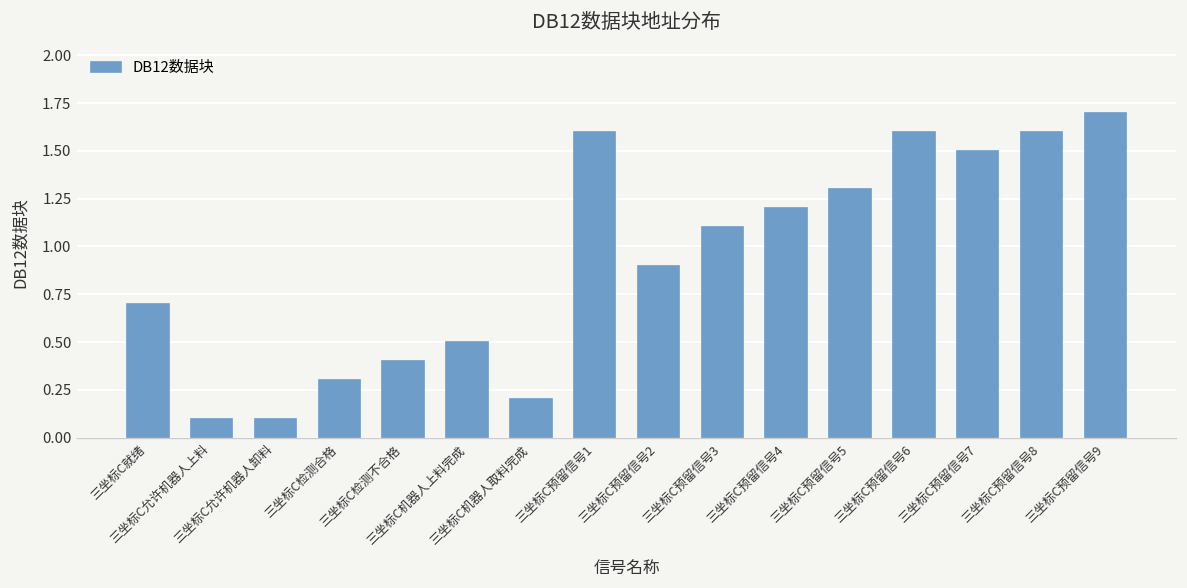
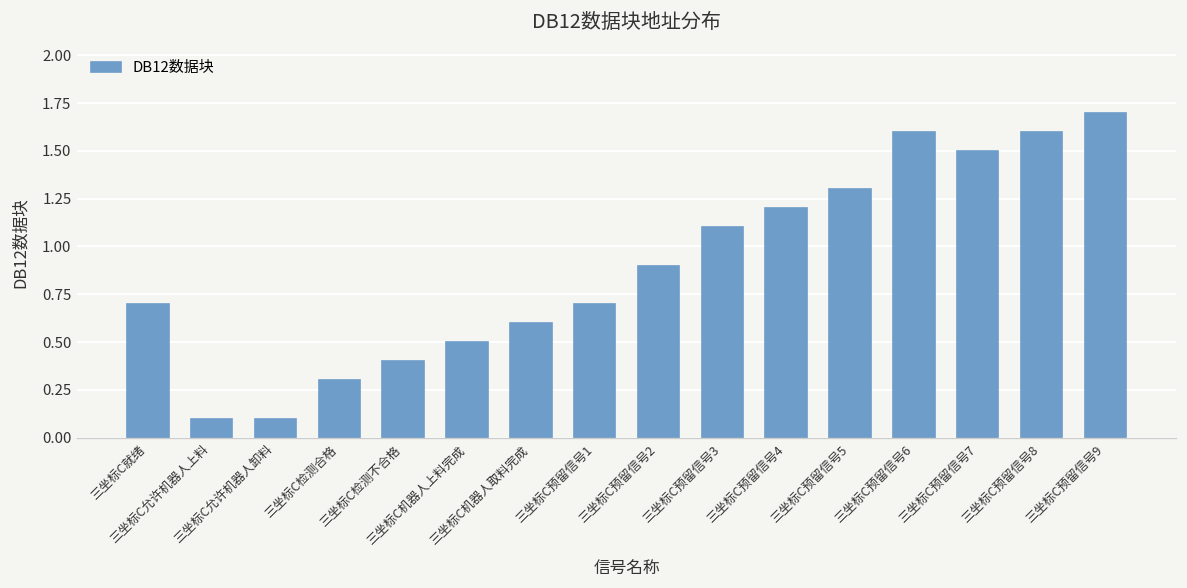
  {
    "三坐标C就绪": 0.7,
    "三坐标C允许机器人上料": 0.1,
    "三坐标C允许机器人卸料": 0.1,
    "三坐标C检测合格": 0.3,
    "三坐标C检测不合格": 0.4,
    "三坐标C机器人上料完成": 0.5,
-   "三坐标C机器人取料完成": 0.2,
-   "三坐标C预留信号1": 1.6,
+   "三坐标C机器人取料完成": 0.6,
+   "三坐标C预留信号1": 0.7,
    "三坐标C预留信号2": 0.9,
    "三坐标C预留信号3": 1.1,
    "三坐标C预留信号4": 1.2,
    "三坐标C预留信号5": 1.3,
    "三坐标C预留信号6": 1.6,
    "三坐标C预留信号7": 1.5,
    "三坐标C预留信号8": 1.6,
    "三坐标C预留信号9": 1.7
  }
